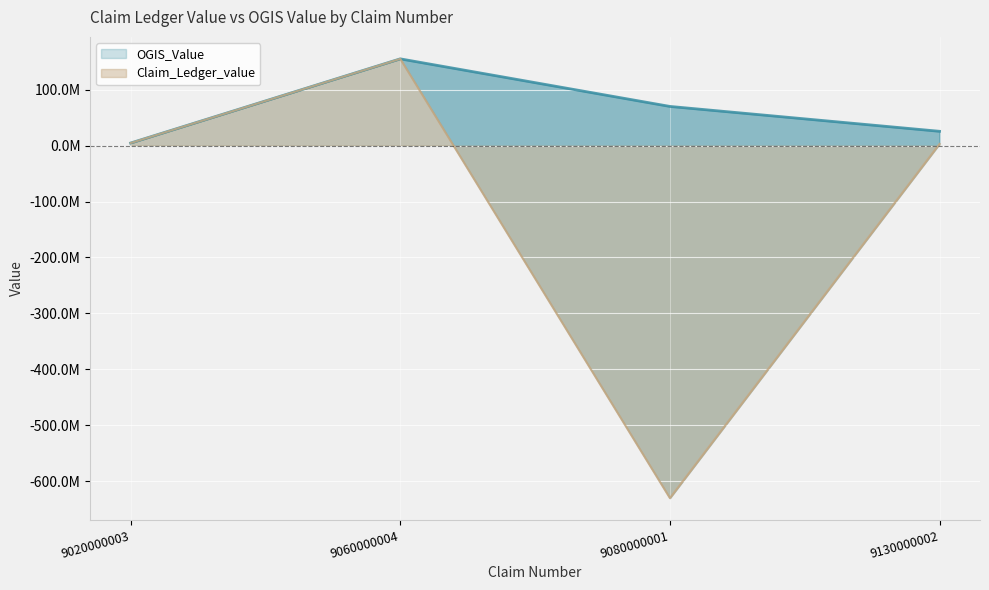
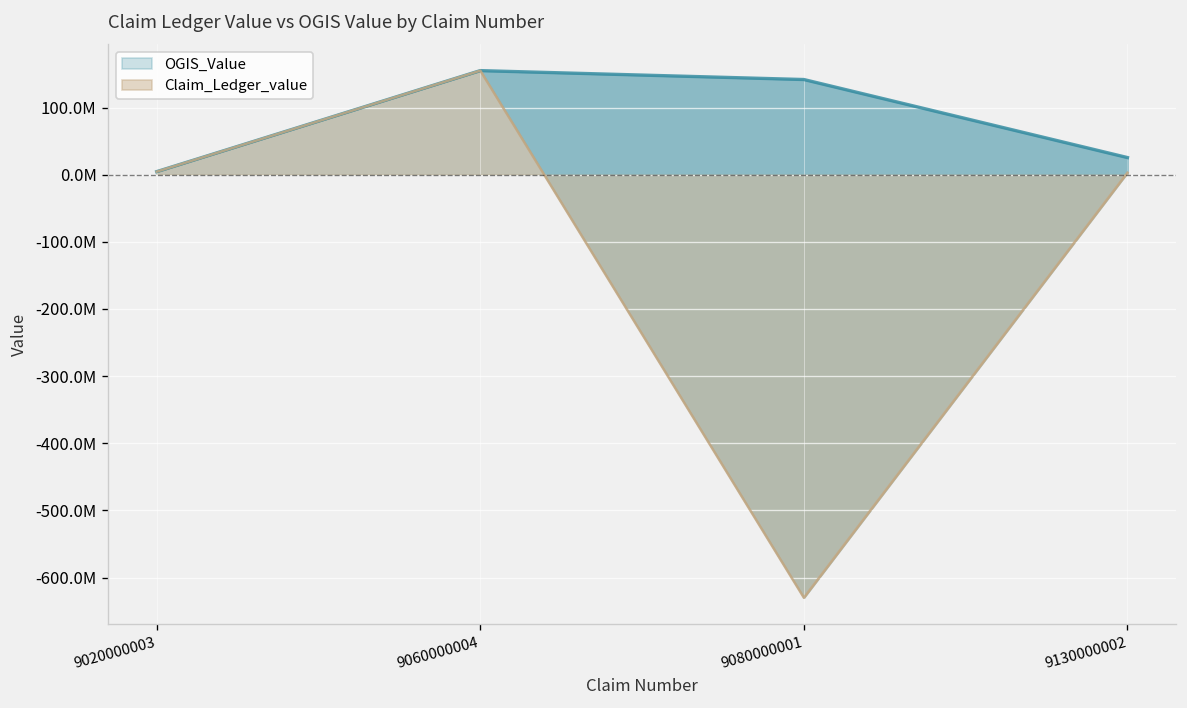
  {
    "OGIS_Value": {
-     "9080000001": 70000000,
+     "9080000001": 140000000,
      "9130000002": 30000000
    }
  }
